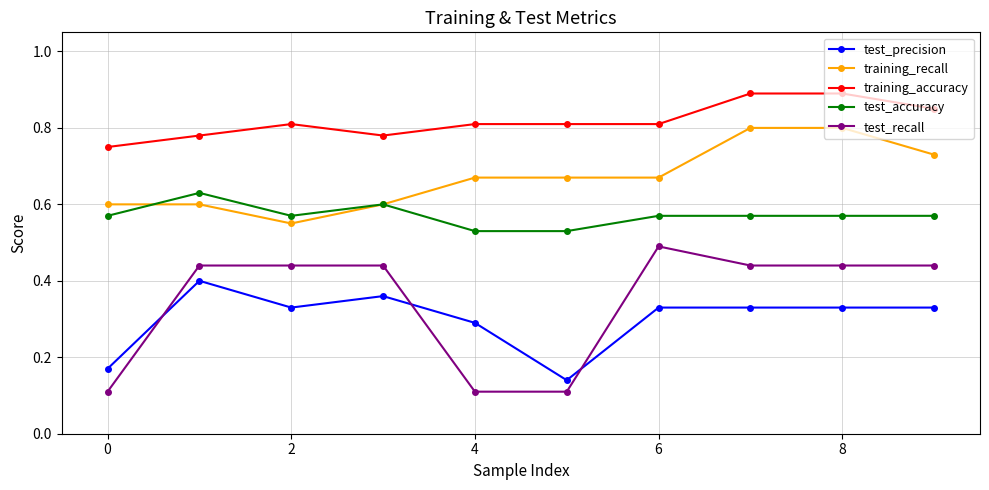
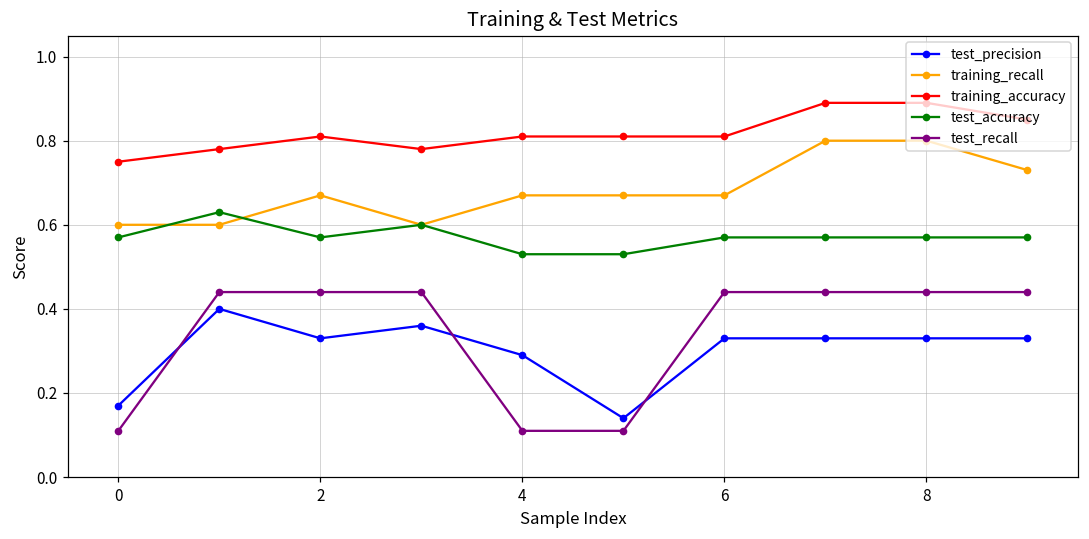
  {
    "test_precision": {
      "0": 0.17,
      "2": 0.33,
      "4": 0.29,
      "6": 0.33,
      "8": 0.33
    },
    "training_recall": {
      "0": 0.60,
-     "2": 0.55,
+     "2": 0.67,
      "4": 0.67,
      "6": 0.67
    },
    "training_accuracy": {
      "0": 0.75,
      "2": 0.81,
      "4": 0.81,
      "6": 0.81
    },
    "test_accuracy": {
      "0": 0.57,
      "2": 0.57,
      "4": 0.53,
      "6": 0.57,
      "8": 0.57
    },
    "test_recall": {
      "0": 0.11,
      "2": 0.44,
      "4": 0.11,
-     "6": 0.49,
+     "6": 0.44,
      "8": 0.44
    }
  }
